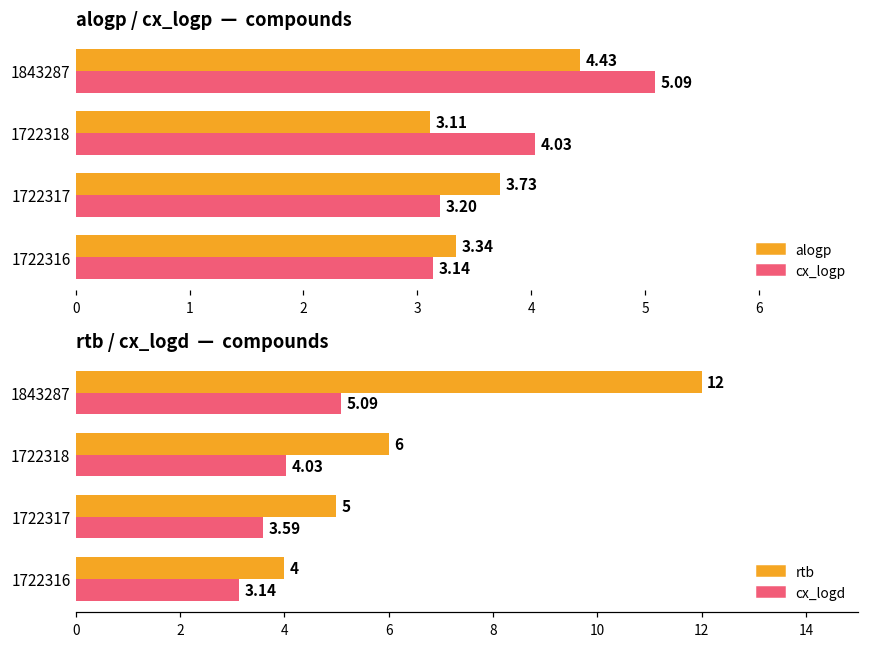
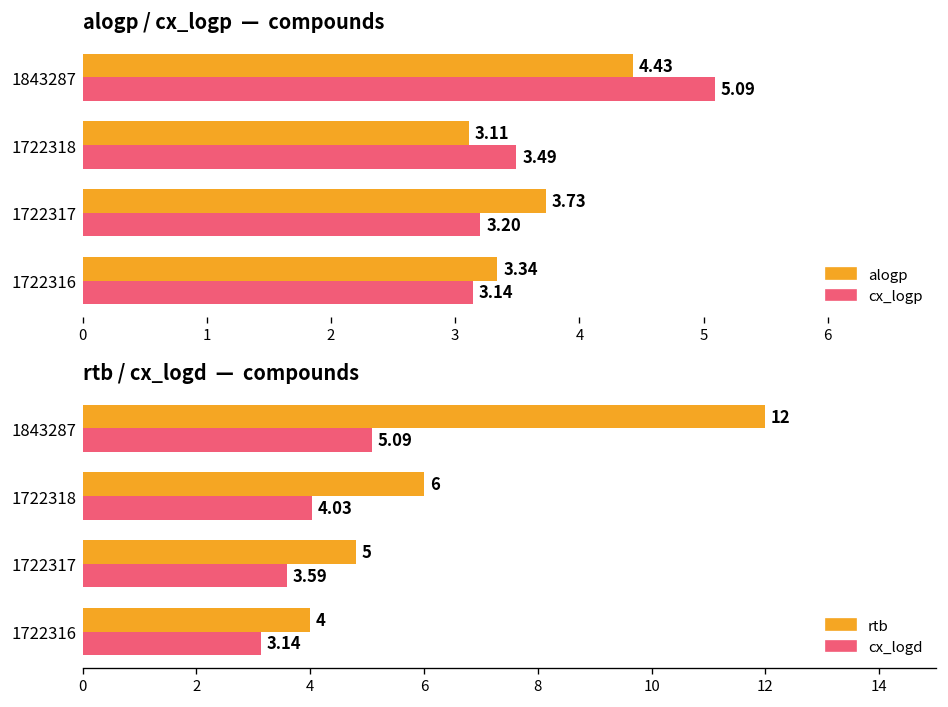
  {
    "alogp / cx_logp — compounds": {
      "alogp": {
        "1843287": 4.43,
        "1722318": 3.11,
        "1722317": 3.73,
        "1722316": 3.34
      },
      "cx_logp": {
        "1843287": 5.09,
-       "1722318": 4.03,
+       "1722318": 3.49,
        "1722317": 3.20,
        "1722316": 3.14
      }
    },
    "rtb / cx_logd — compounds": {
      "rtb": {
-       "1722317": 5.0
+       "1722317": 4.8
      },
      "cx_logd": {
        "1843287": 5.09,
        "1722318": 4.03,
        "1722317": 3.59,
        "1722316": 3.14
      }
    }
  }
